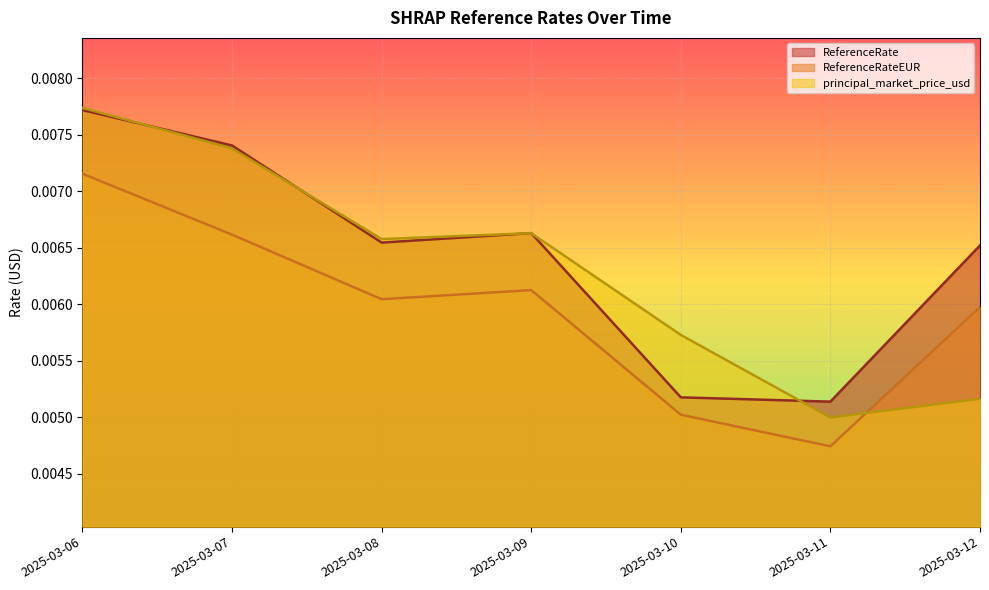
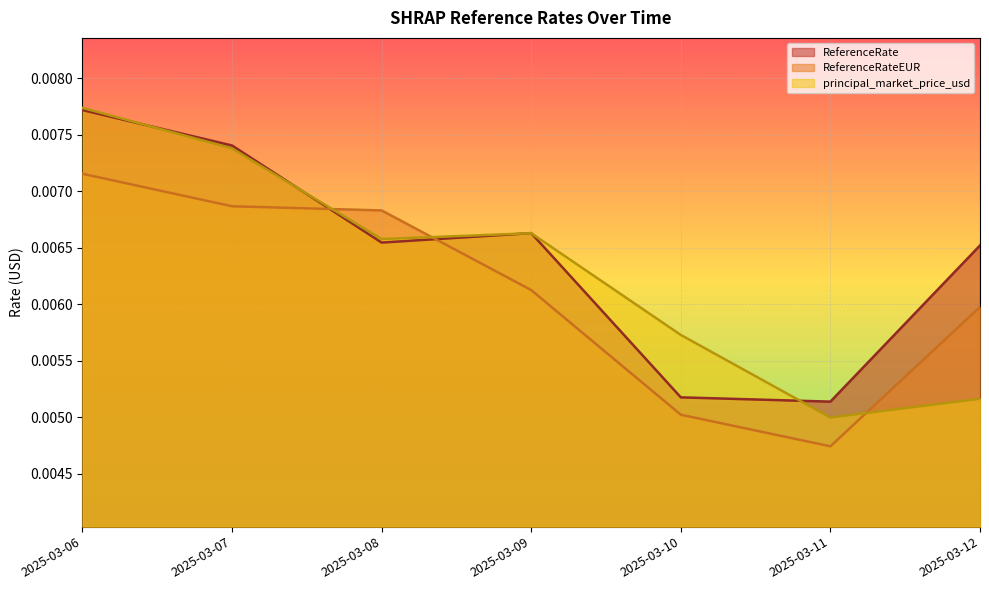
  {
    "ReferenceRate": {
      "2025-03-07": 0.00741,
      "2025-03-08": 0.00655,
      "2025-03-10": 0.00518,
      "2025-03-11": 0.00514,
      "2025-03-12": 0.00652
    },
    "ReferenceRateEUR": {
      "2025-03-06": 0.00716,
-     "2025-03-07": 0.00662,
-     "2025-03-08": 0.00604,
+     "2025-03-07": 0.00687,
+     "2025-03-08": 0.00683,
      "2025-03-09": 0.00613,
      "2025-03-10": 0.00502,
      "2025-03-11": 0.00474,
      "2025-03-12": 0.00598
    },
    "principal_market_price_usd": {
      "2025-03-07": 0.00738,
      "2025-03-08": 0.00658,
      "2025-03-10": 0.00573,
      "2025-03-11": 0.00500,
      "2025-03-12": 0.00516
    }
  }
